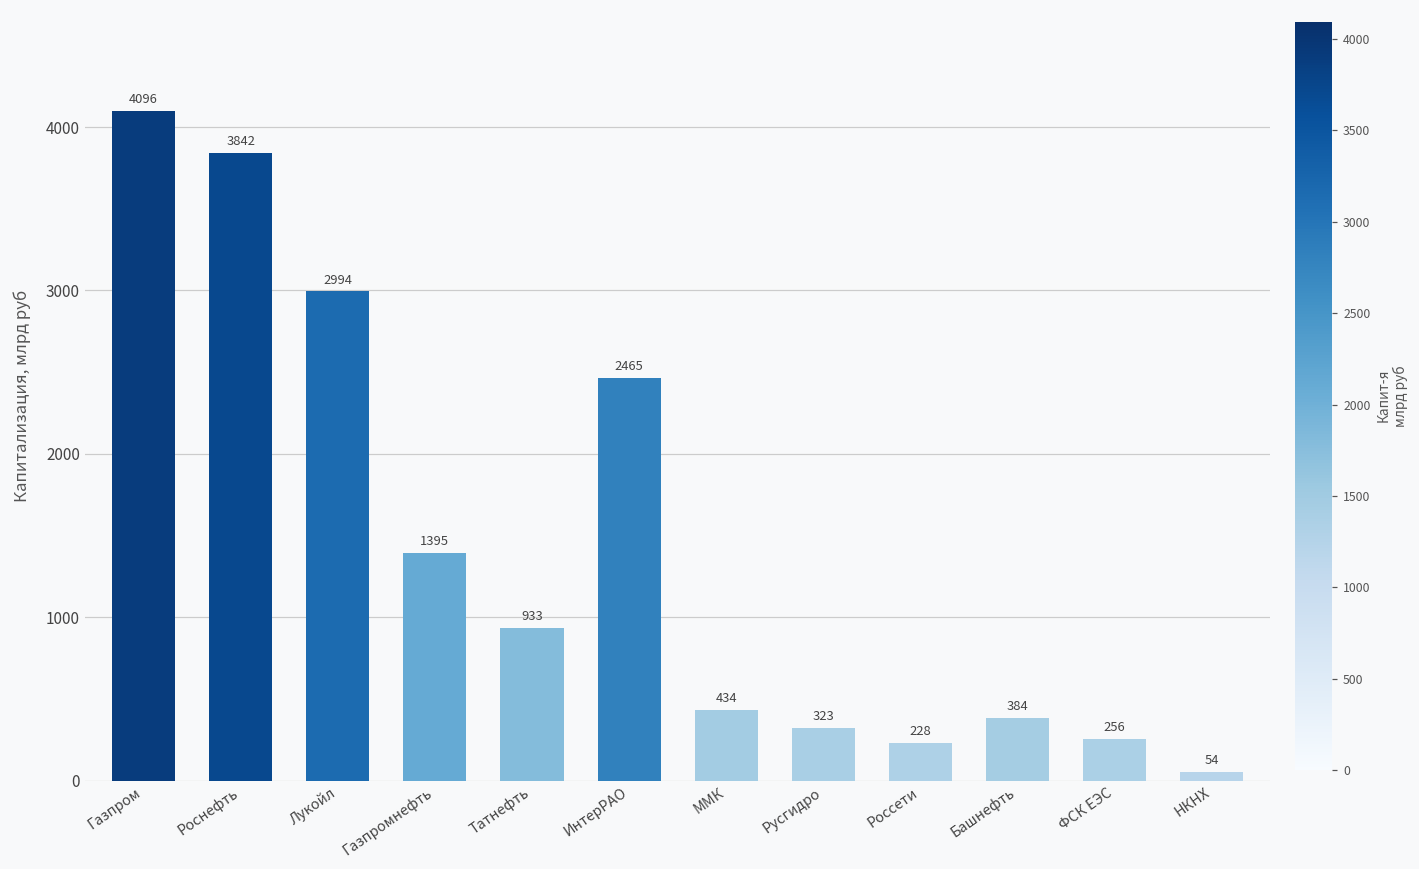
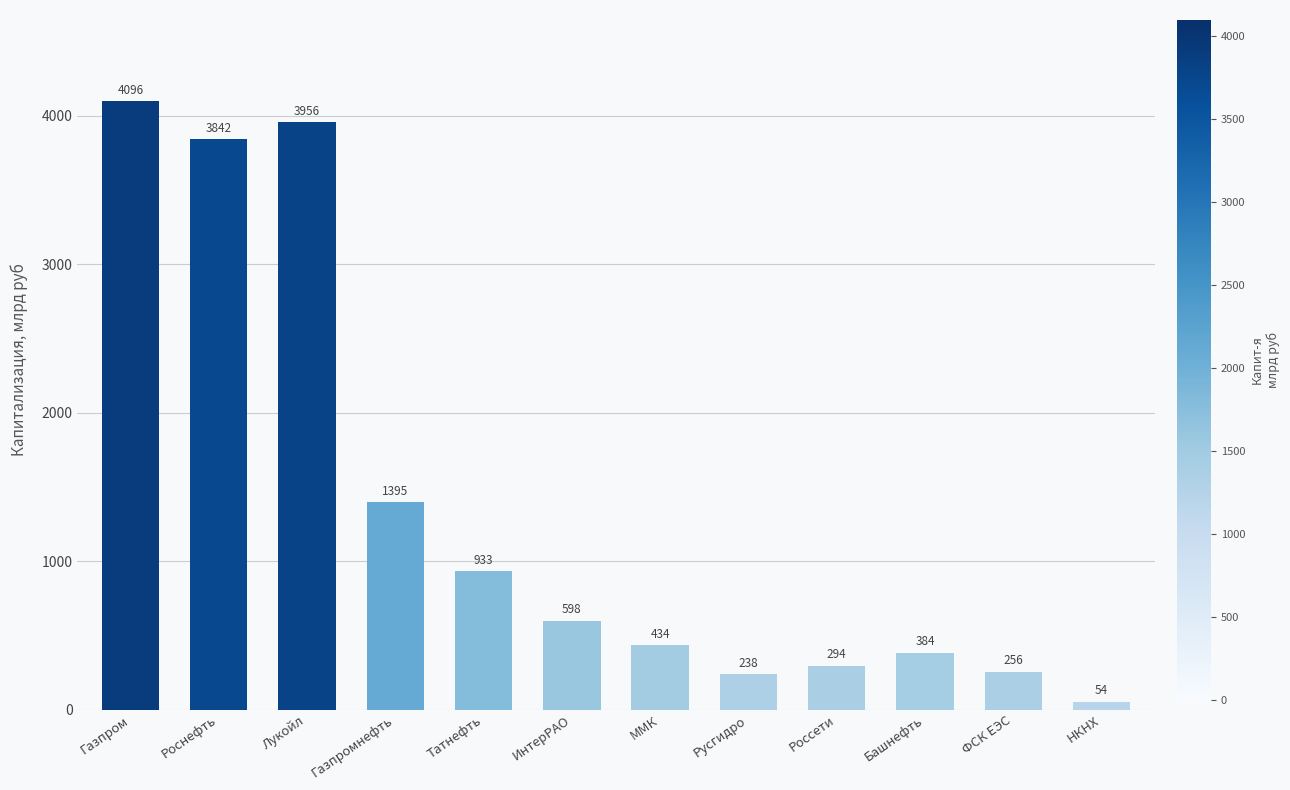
  {
    "Газпром": 4096,
    "Роснефть": 3842,
-   "Лукойл": 2994,
+   "Лукойл": 3956,
    "Газпромнефть": 1395,
    "Татнефть": 933,
-   "ИнтерРАО": 2465,
+   "ИнтерРАО": 598,
    "ММК": 434,
-   "Русгидро": 323,
-   "Россети": 228,
+   "Русгидро": 238,
+   "Россети": 294,
    "Башнефть": 384,
    "ФСК ЕЭС": 256,
    "НКНХ": 54
  }
